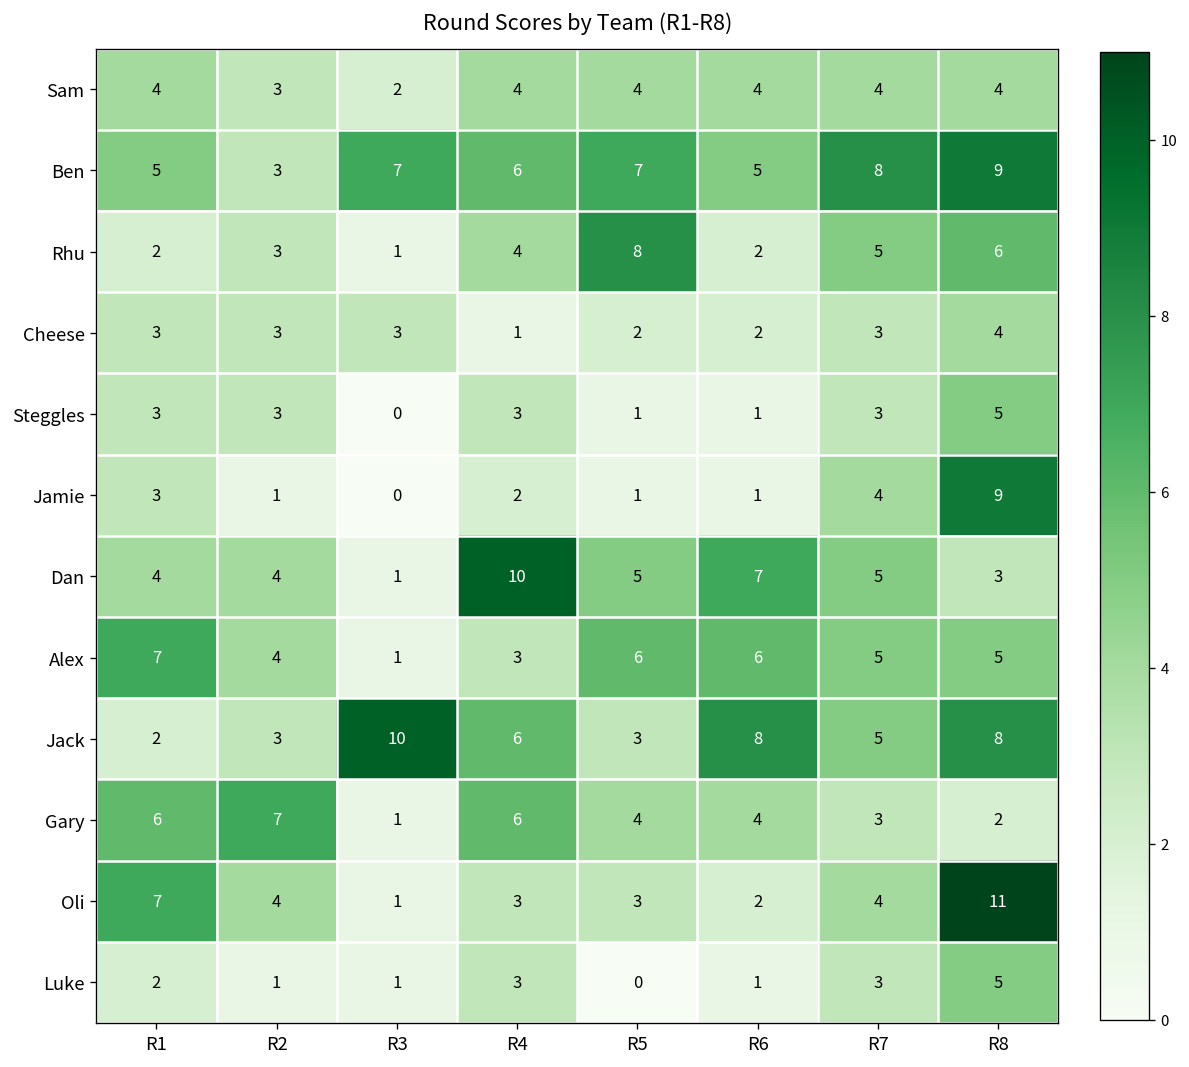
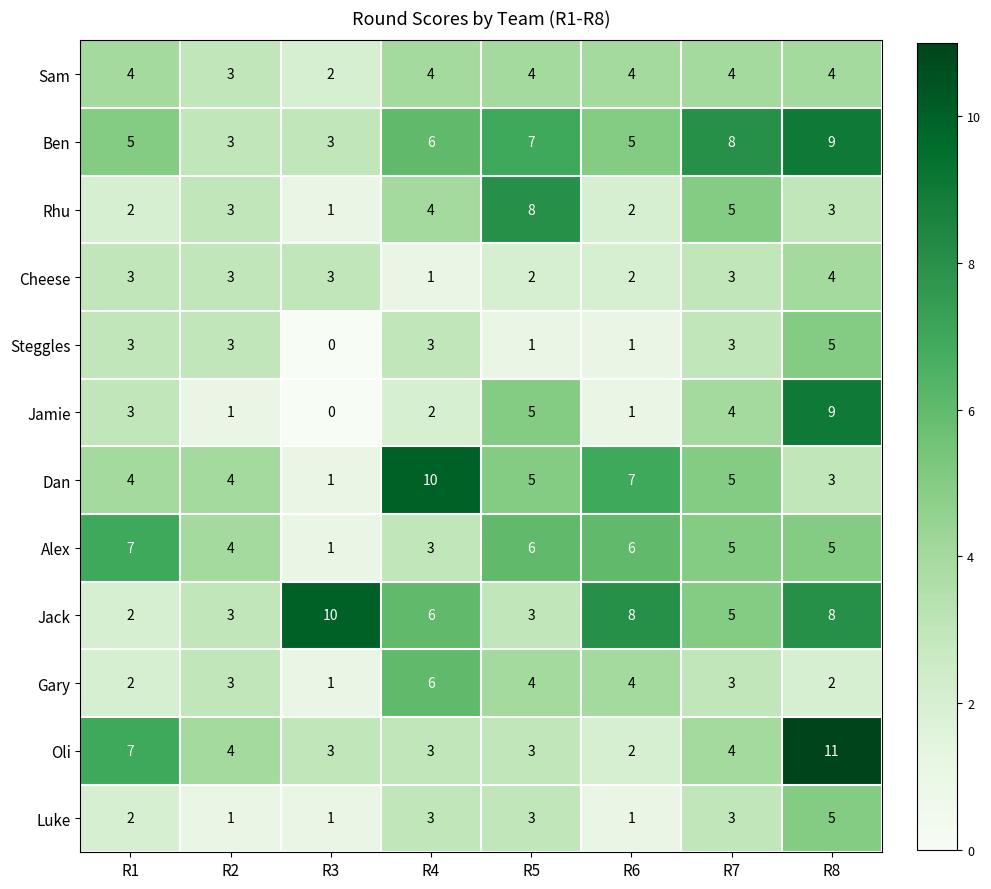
  {
    "Sam": {
      "R1": 4,
      "R2": 3,
      "R3": 2,
      "R4": 4,
      "R5": 4,
      "R6": 4,
      "R7": 4,
      "R8": 4
    },
    "Ben": {
      "R1": 5,
      "R2": 3,
-     "R3": 7,
+     "R3": 3,
      "R4": 6,
      "R5": 7,
      "R6": 5,
      "R7": 8,
      "R8": 9
    },
    "Rhu": {
      "R1": 2,
      "R2": 3,
      "R3": 1,
      "R4": 4,
      "R5": 8,
      "R6": 2,
      "R7": 5,
-     "R8": 6
+     "R8": 3
    },
    "Cheese": {
      "R1": 3,
      "R2": 3,
      "R3": 3,
      "R4": 1,
      "R5": 2,
      "R6": 2,
      "R7": 3,
      "R8": 4
    },
    "Steggles": {
      "R1": 3,
      "R2": 3,
      "R3": 0,
      "R4": 3,
      "R5": 1,
      "R6": 1,
      "R7": 3,
      "R8": 5
    },
    "Jamie": {
      "R1": 3,
      "R2": 1,
      "R3": 0,
      "R4": 2,
-     "R5": 1,
+     "R5": 5,
      "R6": 1,
      "R7": 4,
      "R8": 9
    },
    "Dan": {
      "R1": 4,
      "R2": 4,
      "R3": 1,
      "R4": 10,
      "R5": 5,
      "R6": 7,
      "R7": 5,
      "R8": 3
    },
    "Alex": {
      "R1": 7,
      "R2": 4,
      "R3": 1,
      "R4": 3,
      "R5": 6,
      "R6": 6,
      "R7": 5,
      "R8": 5
    },
    "Jack": {
      "R1": 2,
      "R2": 3,
      "R3": 10,
      "R4": 6,
      "R5": 3,
      "R6": 8,
      "R7": 5,
      "R8": 8
    },
    "Gary": {
-     "R1": 6,
-     "R2": 7,
+     "R1": 2,
+     "R2": 3,
      "R3": 1,
      "R4": 6,
      "R5": 4,
      "R6": 4,
      "R7": 3,
      "R8": 2
    },
    "Oli": {
      "R1": 7,
      "R2": 4,
-     "R3": 1,
+     "R3": 3,
      "R4": 3,
      "R5": 3,
      "R6": 2,
      "R7": 4,
      "R8": 11
    },
    "Luke": {
      "R1": 2,
      "R2": 1,
      "R3": 1,
      "R4": 3,
-     "R5": 0,
+     "R5": 3,
      "R6": 1,
      "R7": 3,
      "R8": 5
    }
  }
